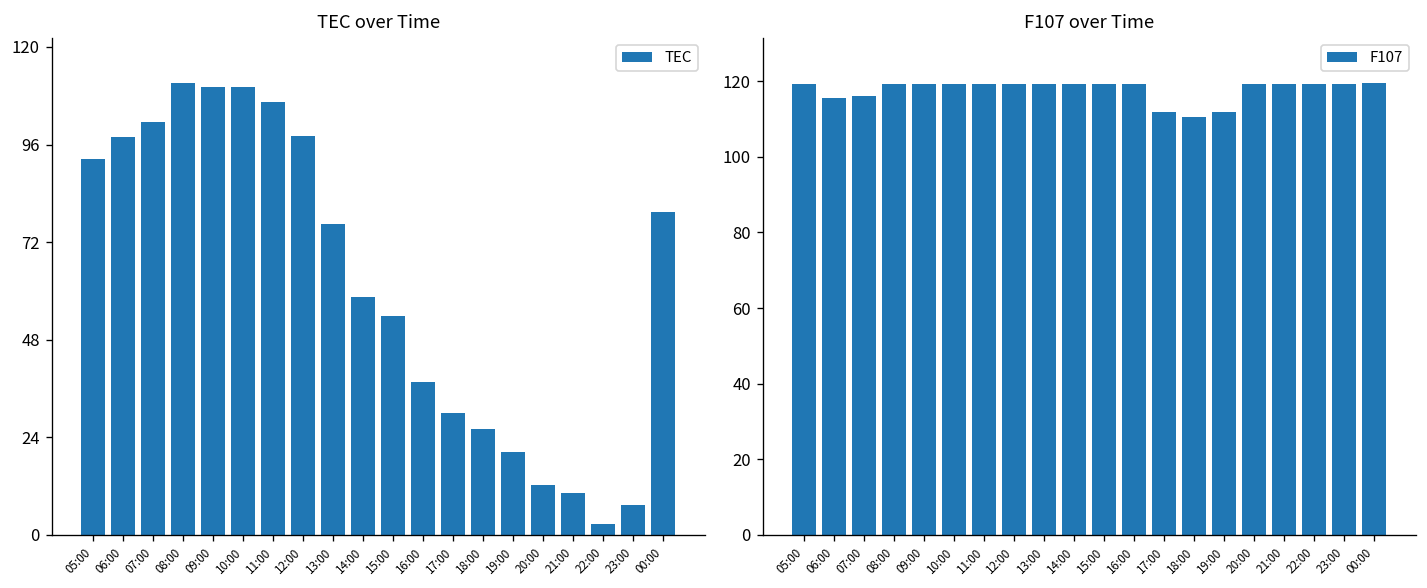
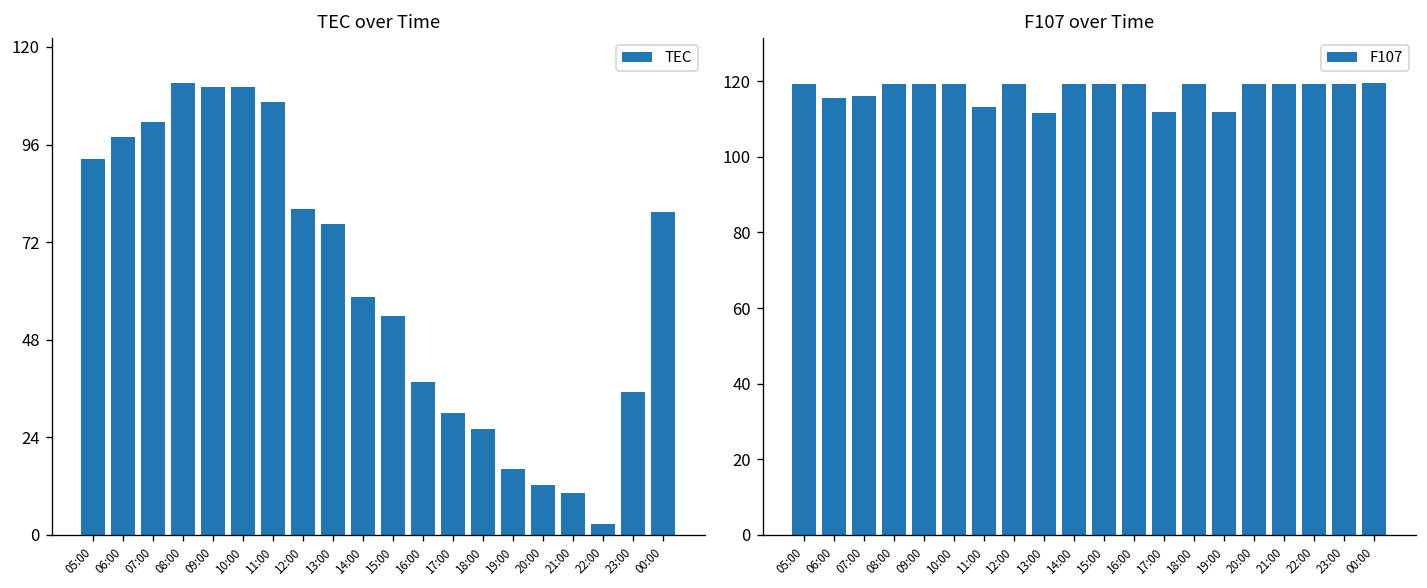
  {
    "TEC over Time": {
      "05:00": 93,
      "06:00": 98,
      "07:00": 102,
      "08:00": 111,
      "09:00": 110,
      "10:00": 110,
      "11:00": 107,
-     "12:00": 98,
+     "12:00": 80,
      "13:00": 76,
      "14:00": 59,
      "15:00": 54,
      "16:00": 38,
      "17:00": 30,
      "18:00": 26,
-     "19:00": 20,
+     "19:00": 16,
      "20:00": 12,
      "21:00": 10,
      "22:00": 3,
-     "23:00": 7,
+     "23:00": 35,
      "00:00": 79
    },
    "F107 over Time": {
      "05:00": 119,
      "06:00": 115,
      "07:00": 116,
      "08:00": 119,
      "09:00": 119,
      "10:00": 119,
-     "11:00": 119,
+     "11:00": 113,
      "12:00": 119,
-     "13:00": 119,
+     "13:00": 112,
      "14:00": 119,
      "15:00": 119,
      "16:00": 119,
      "17:00": 112,
-     "18:00": 111,
+     "18:00": 119,
      "19:00": 112,
      "20:00": 119,
      "21:00": 119,
      "22:00": 119,
      "23:00": 119,
      "00:00": 120
    }
  }
